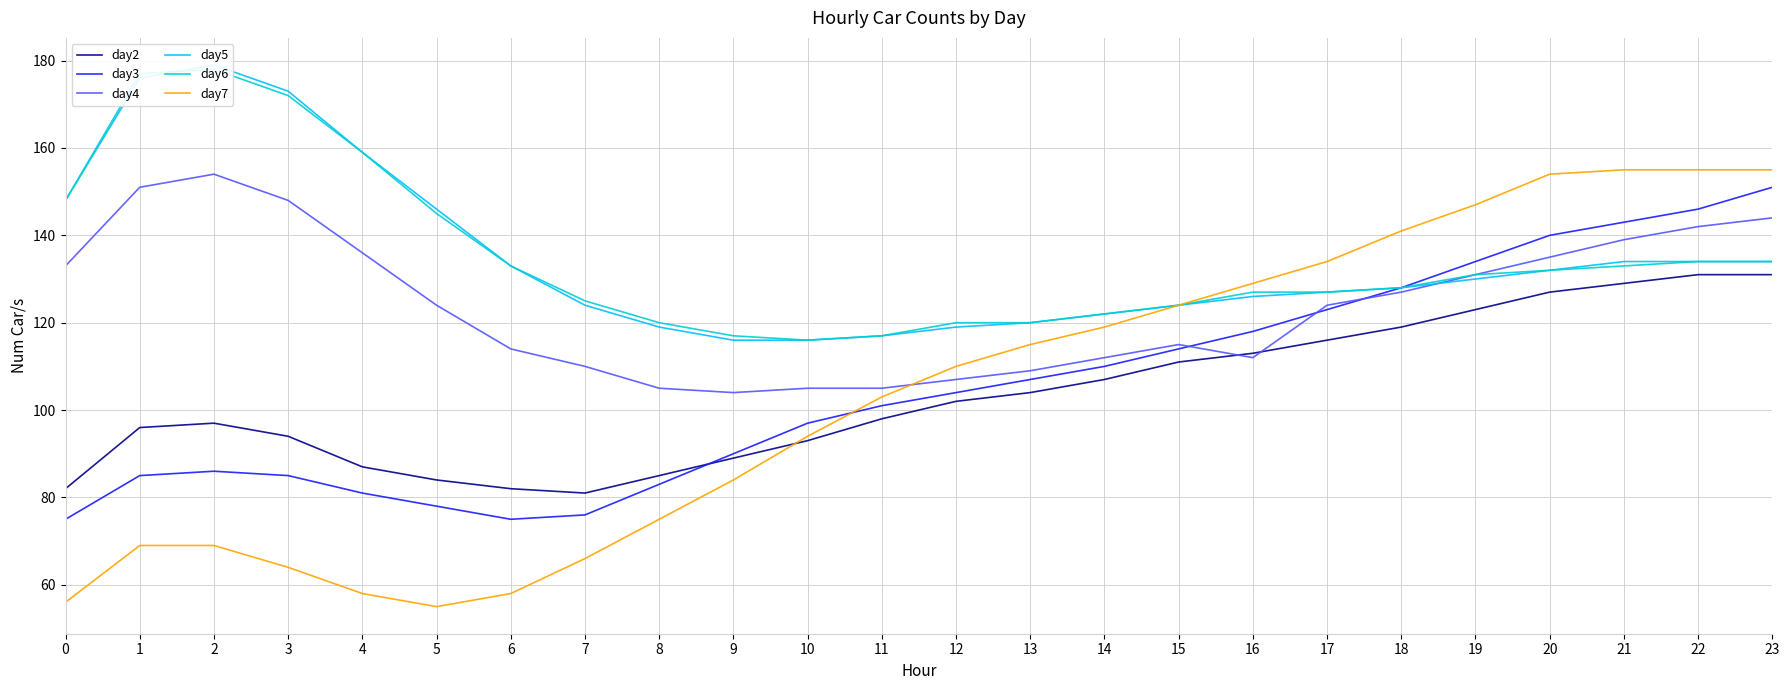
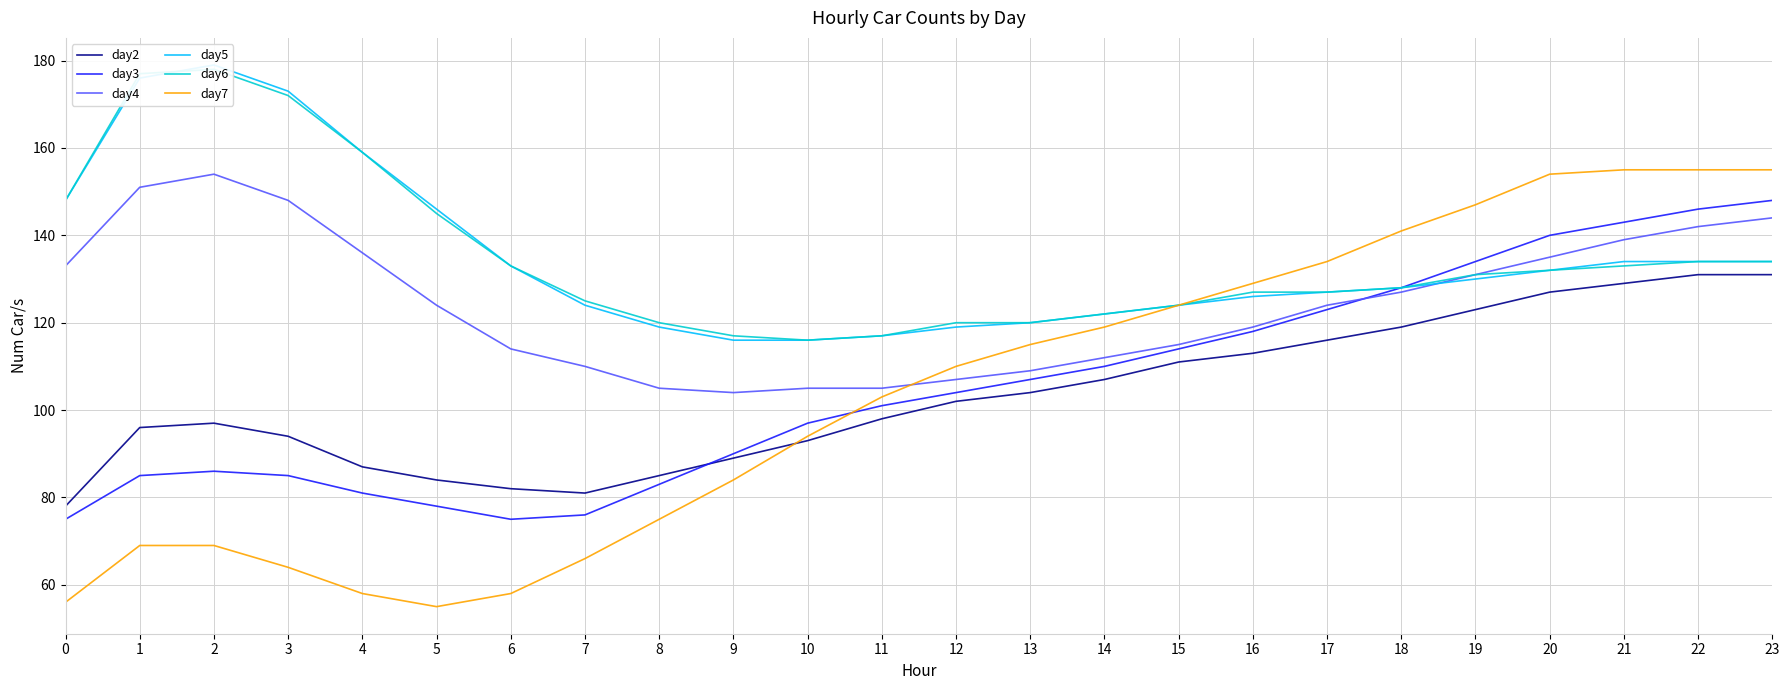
  {
    "day2": {
-     "0": 82,
+     "0": 78,
      "1": 96,
      "2": 97,
      "3": 94,
      "4": 87,
      "5": 84,
      "6": 82,
      "7": 81,
      "8": 85,
      "9": 89,
      "10": 93,
      "11": 98,
      "12": 102,
      "13": 104,
      "14": 107,
      "15": 111,
      "16": 113,
      "17": 116,
      "18": 119,
      "19": 123,
      "20": 127,
      "21": 129,
      "22": 131,
      "23": 131
    },
    "day3": {
      "0": 75,
      "1": 85,
      "2": 86,
      "3": 85,
      "4": 81,
      "5": 78,
      "6": 75,
      "7": 76,
      "8": 83,
      "9": 90,
      "10": 97,
      "11": 101,
      "12": 104,
      "13": 107,
      "14": 110,
      "15": 114,
      "16": 118,
      "17": 123,
      "19": 134,
      "20": 140,
      "21": 143,
      "22": 146,
-     "23": 151
+     "23": 148
    },
    "day4": {
      "0": 133,
      "1": 151,
      "2": 154,
      "3": 148,
      "4": 136,
      "5": 124,
      "6": 114,
      "7": 110,
      "8": 105,
      "9": 104,
      "10": 105,
      "11": 105,
      "12": 107,
      "13": 109,
      "14": 112,
      "15": 115,
-     "16": 112,
+     "16": 119,
      "17": 124,
      "18": 127,
      "20": 135,
      "21": 139,
      "22": 142,
      "23": 144
    },
    "day7": {
      "0": 56,
      "1": 69,
      "2": 69,
      "3": 64,
      "4": 58,
      "5": 55,
      "6": 58,
      "7": 66,
      "8": 75,
      "9": 84,
      "10": 94,
      "11": 103,
      "12": 110,
      "13": 115,
      "14": 119,
      "16": 129,
      "17": 134,
      "18": 141,
      "19": 147,
      "20": 154,
      "21": 155,
      "22": 155,
      "23": 155
    }
  }
